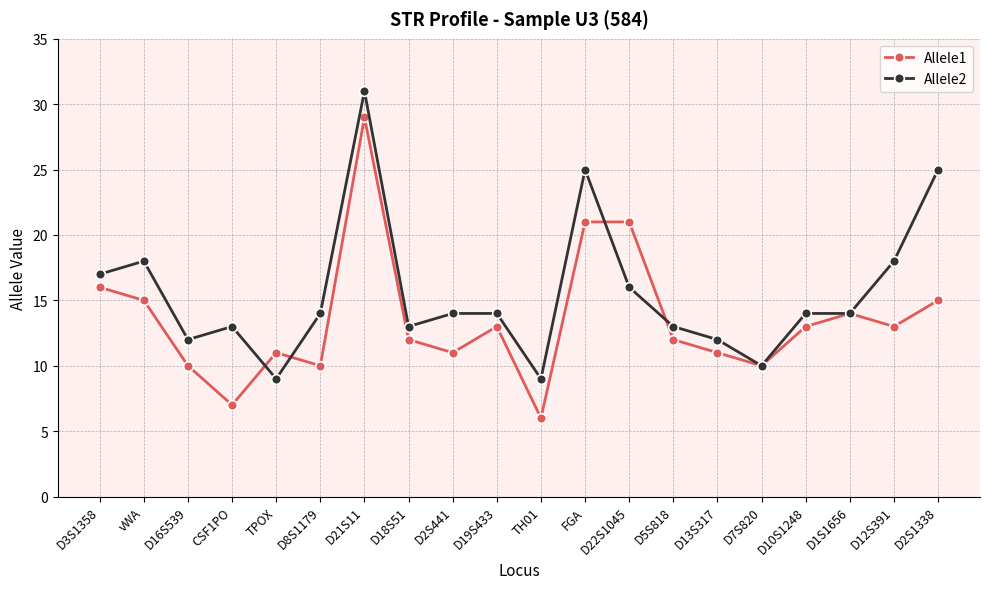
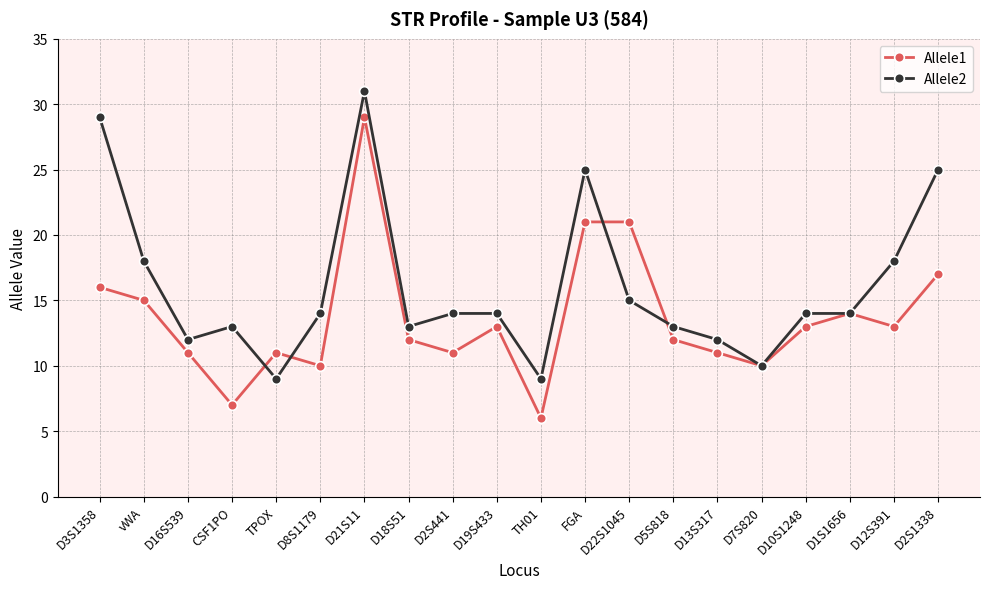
  {
    "Allele1": {
      "D3S1358": 16,
      "vWA": 15,
-     "D16S539": 10,
+     "D16S539": 11,
      "CSF1PO": 7,
      "TPOX": 11,
      "D8S1179": 10,
      "D21S11": 29,
      "D18S51": 12,
      "D2S441": 11,
      "D19S433": 13,
      "TH01": 6,
      "FGA": 21,
      "D22S1045": 21,
      "D5S818": 12,
      "D13S317": 11,
      "D10S1248": 13,
      "D12S391": 13,
-     "D2S1338": 15
+     "D2S1338": 17
    },
    "Allele2": {
-     "D3S1358": 17,
+     "D3S1358": 29,
      "vWA": 18,
      "D16S539": 12,
      "CSF1PO": 13,
      "TPOX": 9,
      "D8S1179": 14,
      "D21S11": 31,
      "D18S51": 13,
      "D2S441": 14,
      "D19S433": 14,
      "TH01": 9,
      "FGA": 25,
-     "D22S1045": 16,
+     "D22S1045": 15,
      "D5S818": 13,
      "D13S317": 12,
      "D10S1248": 14,
      "D12S391": 18,
      "D2S1338": 25
    }
  }
